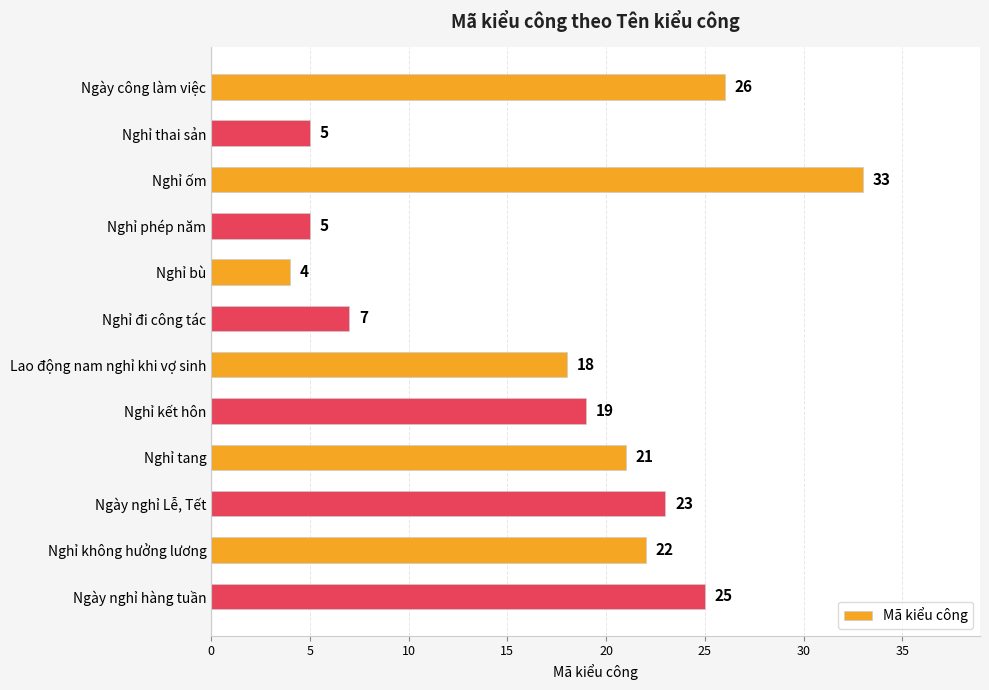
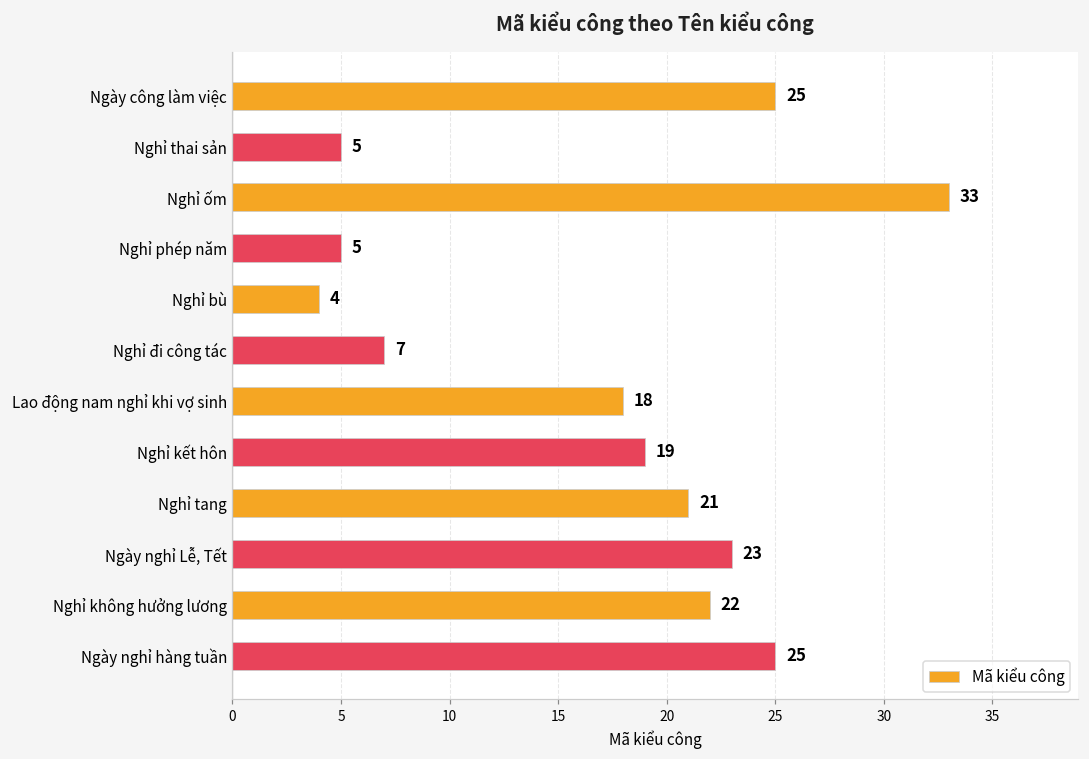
  {
-   "Ngày công làm việc": 26,
+   "Ngày công làm việc": 25,
    "Nghỉ thai sản": 5,
    "Nghỉ ốm": 33,
    "Nghỉ phép năm": 5,
    "Nghỉ bù": 4,
    "Nghỉ đi công tác": 7,
    "Lao động nam nghỉ khi vợ sinh": 18,
    "Nghỉ kết hôn": 19,
    "Nghỉ tang": 21,
    "Ngày nghỉ Lễ, Tết": 23,
    "Nghỉ không hưởng lương": 22,
    "Ngày nghỉ hàng tuần": 25
  }
